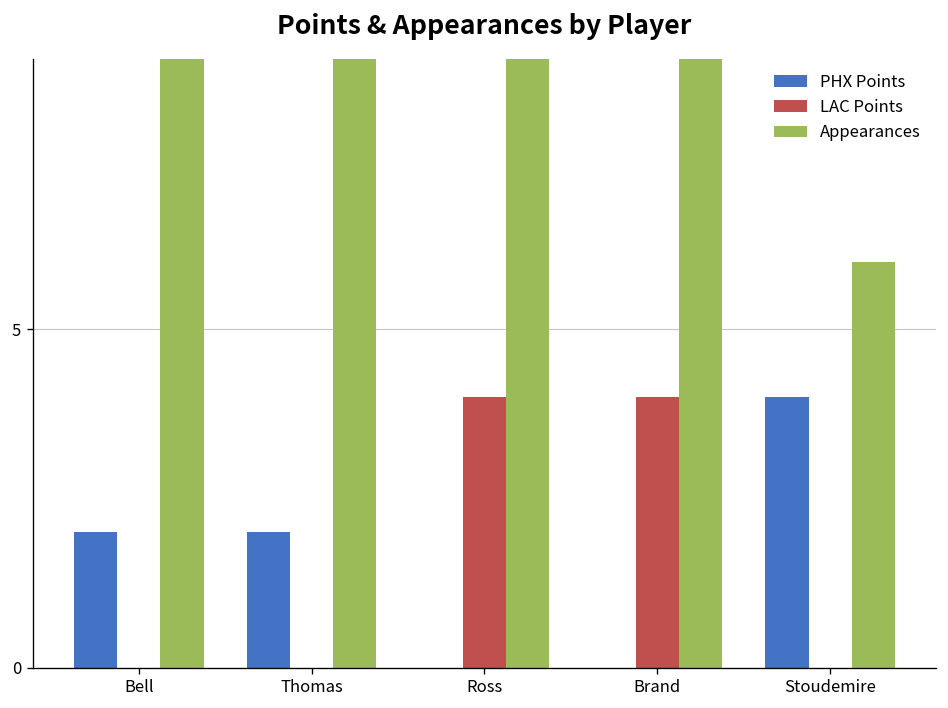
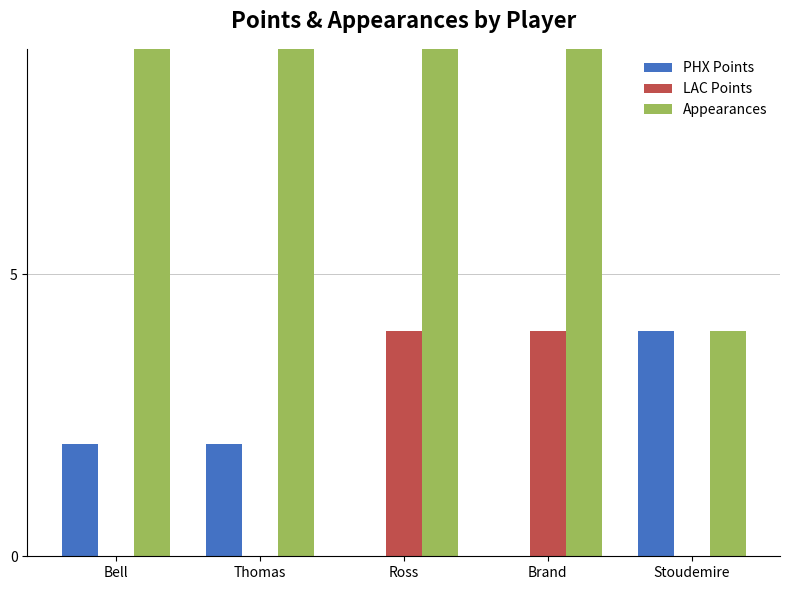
  {
    "PHX Points": {
      "Bell": 2,
      "Thomas": 2,
      "Ross": 0,
      "Brand": 0,
      "Stoudemire": 4
    },
    "LAC Points": {
      "Bell": 0,
      "Thomas": 0,
      "Ross": 4,
      "Brand": 4,
      "Stoudemire": 0
    },
    "Appearances": {
-     "Stoudemire": 6
+     "Stoudemire": 4
    }
  }
